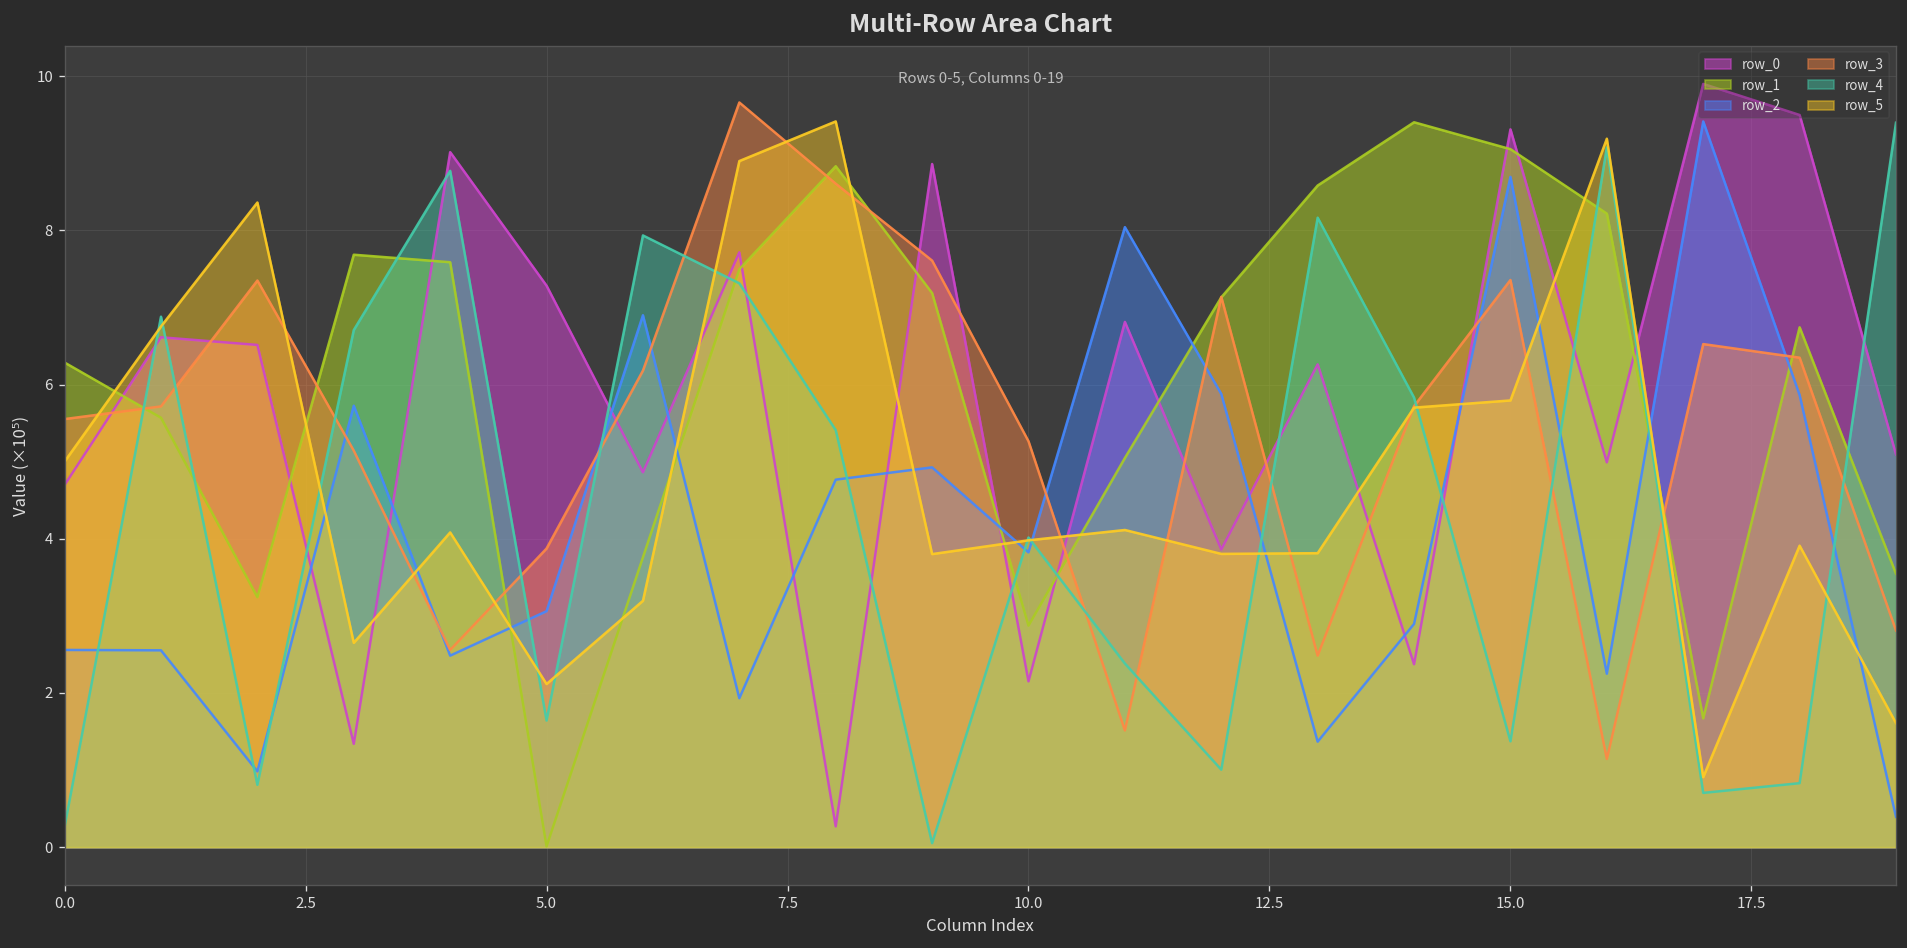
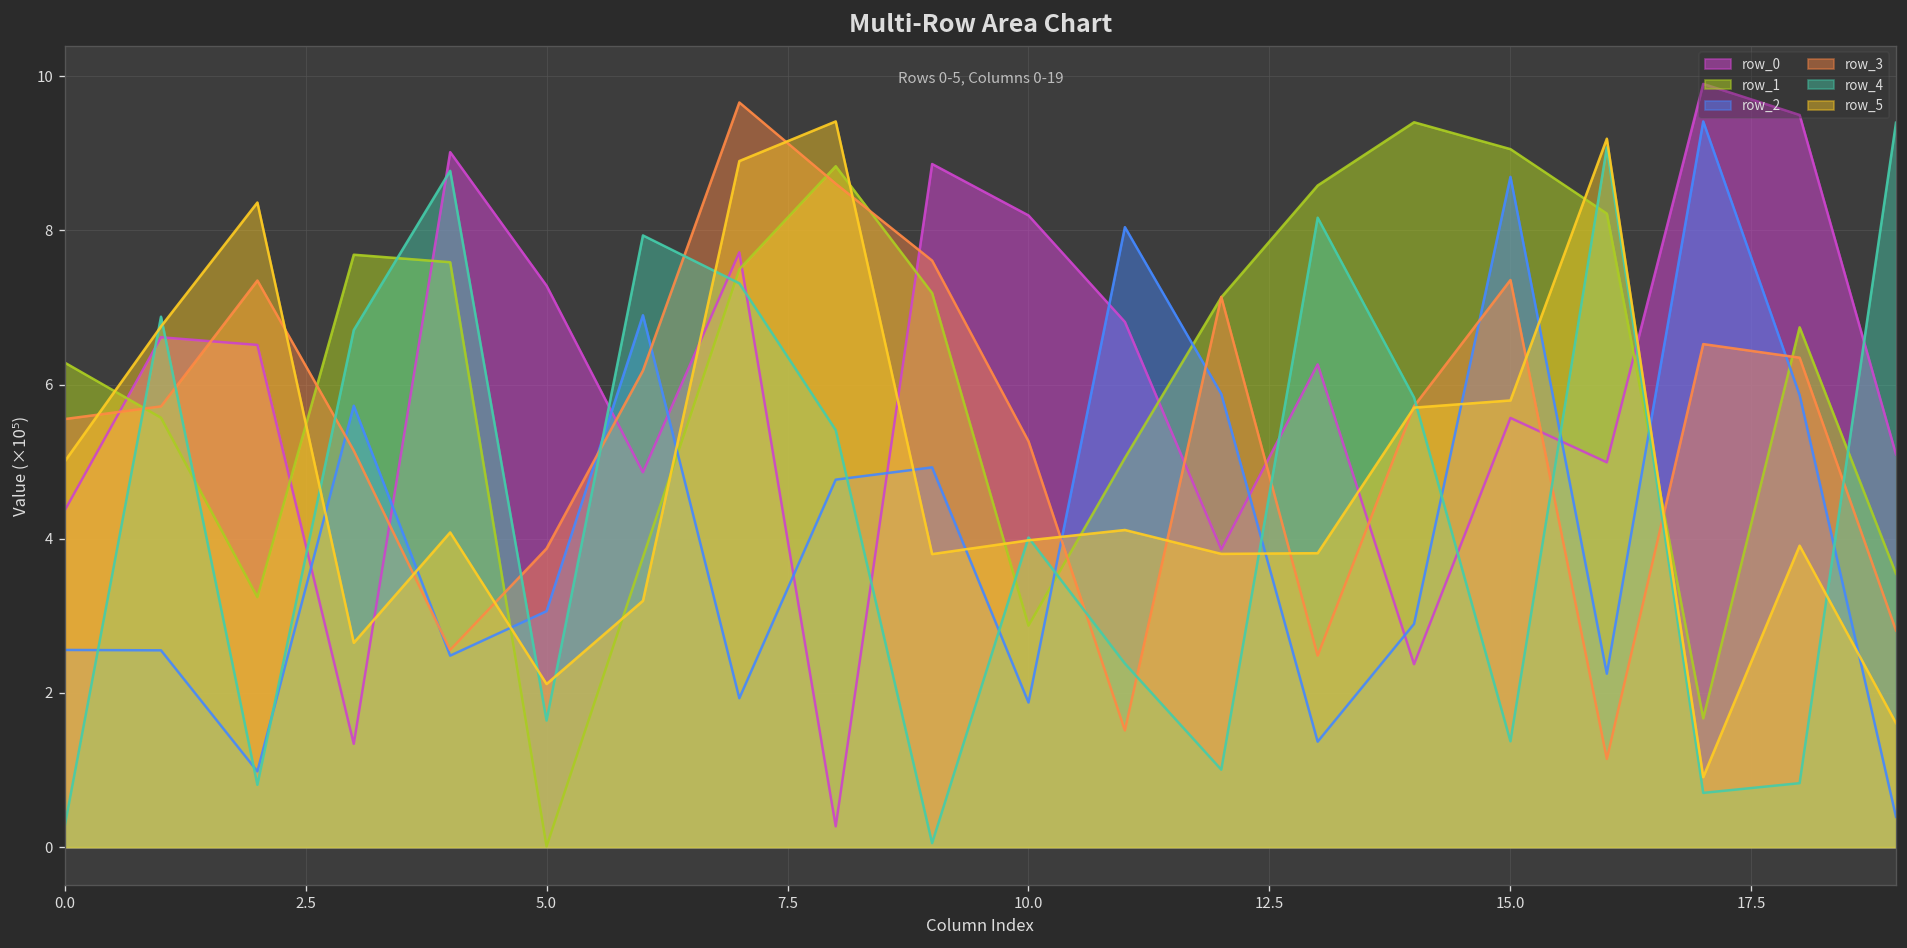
  {
    "row_0": {
-     "0.0": 4.7,
+     "0.0": 4.4,
      "5.0": 7.3,
-     "10.0": 2.2,
-     "15.0": 9.3
+     "10.0": 8.2,
+     "15.0": 5.6
    },
    "row_2": {
      "0.0": 2.6,
      "5.0": 3.1,
-     "10.0": 3.8,
+     "10.0": 1.9,
      "15.0": 8.7
    },
    "row_4": {
      "0.0": 0.3,
      "5.0": 1.6,
      "15.0": 1.4
    }
  }
